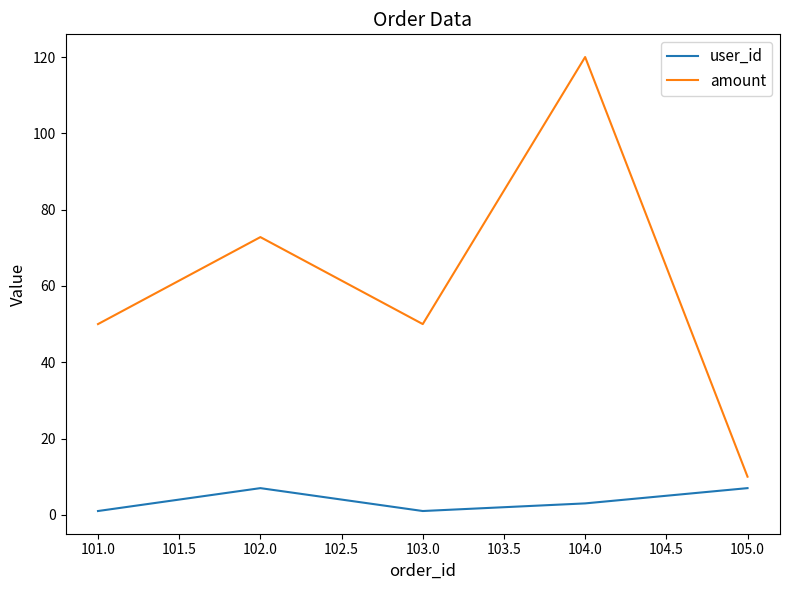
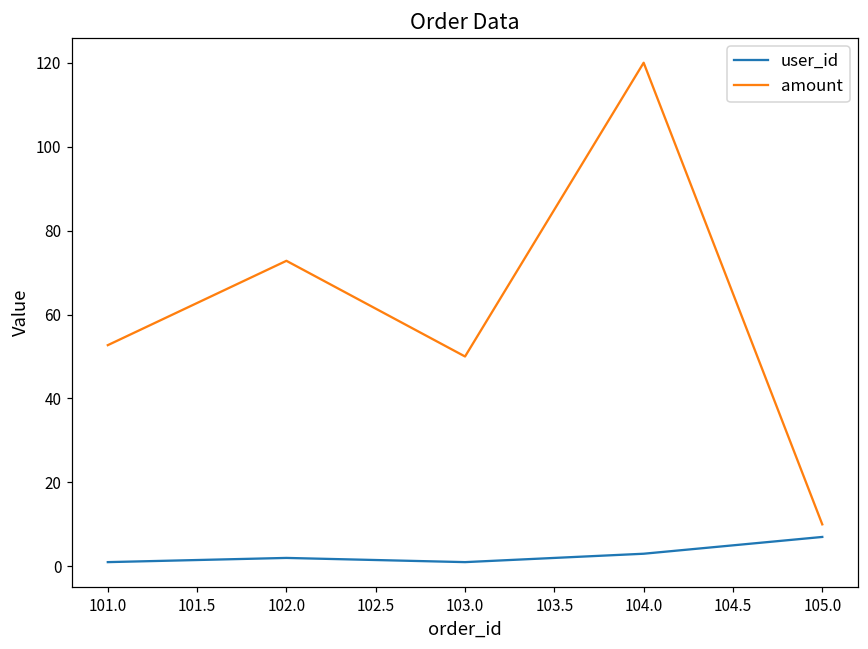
  {
    "user_id": {
      "101.0": 1,
-     "102.0": 7,
+     "102.0": 2,
      "103.0": 1,
      "104.0": 3,
      "105.0": 7
    },
    "amount": {
-     "101.0": 50,
+     "101.0": 53,
      "102.0": 73,
      "103.0": 50,
      "104.0": 120,
      "105.0": 10
    }
  }
